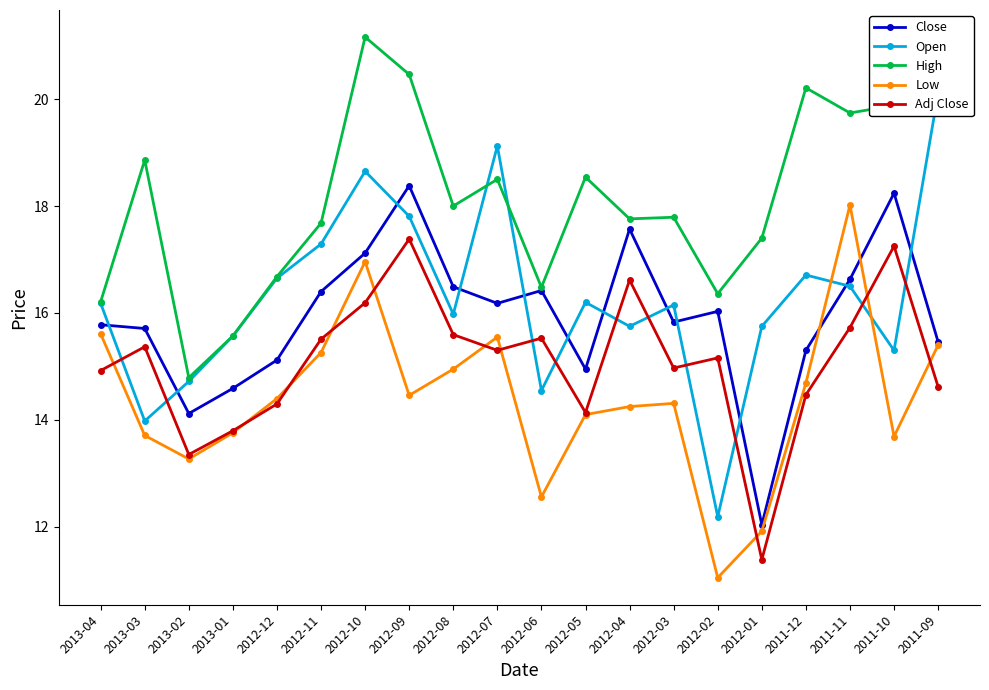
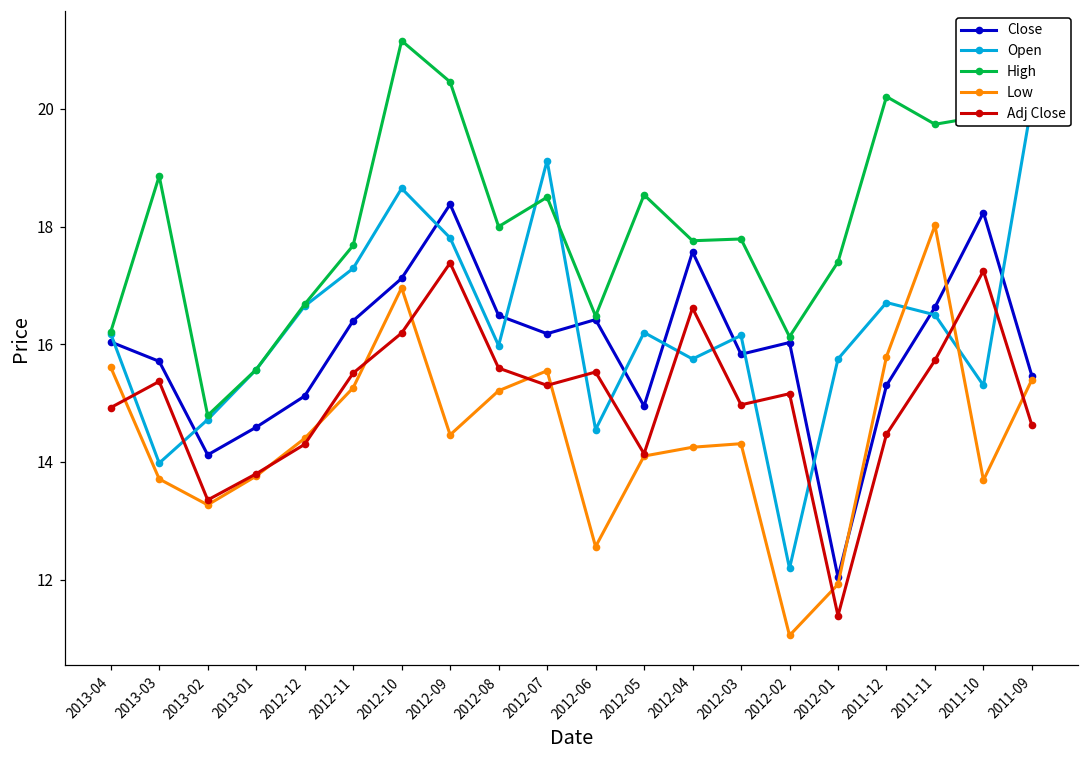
  {
    "Close": {
-     "2013-04": 15.8,
+     "2013-04": 16.0,
      "2013-03": 15.7,
      "2013-02": 14.1,
      "2013-01": 14.6,
      "2012-12": 15.1,
      "2012-11": 16.4,
      "2012-10": 17.1,
      "2012-09": 18.4,
      "2012-08": 16.5,
      "2012-07": 16.2,
      "2012-06": 16.4,
      "2012-05": 15.0,
      "2012-04": 17.6,
      "2012-03": 15.8,
      "2012-02": 16.0,
      "2012-01": 12.0,
      "2011-12": 15.3,
      "2011-11": 16.6,
      "2011-10": 18.2,
      "2011-09": 15.5
    },
    "Open": {
      "2013-03": 14.0,
      "2013-02": 14.7,
      "2012-11": 17.3,
      "2012-10": 18.7,
      "2012-09": 17.8,
      "2012-08": 16.0,
      "2012-07": 19.1,
      "2012-06": 14.6,
      "2012-05": 16.2,
      "2012-04": 15.8,
      "2012-03": 16.2,
      "2012-02": 12.2,
      "2012-01": 15.8,
      "2011-12": 16.7,
      "2011-11": 16.5,
      "2011-10": 15.3
    },
    "High": {
      "2013-03": 18.9,
      "2013-02": 14.8,
      "2012-11": 17.7,
      "2012-10": 21.2,
      "2012-09": 20.5,
      "2012-08": 18.0,
      "2012-07": 18.5,
      "2012-06": 16.5,
      "2012-05": 18.5,
      "2012-04": 17.8,
      "2012-03": 17.8,
-     "2012-02": 16.4,
+     "2012-02": 16.1,
      "2012-01": 17.4,
      "2011-12": 20.2,
      "2011-11": 19.7
    },
    "Low": {
      "2013-04": 15.6,
      "2013-03": 13.7,
      "2013-02": 13.3,
      "2012-12": 14.4,
      "2012-11": 15.3,
      "2012-10": 17.0,
      "2012-09": 14.5,
-     "2012-08": 15.0,
+     "2012-08": 15.2,
      "2012-07": 15.6,
      "2012-06": 12.6,
      "2012-04": 14.3,
      "2012-03": 14.3,
      "2012-02": 11.1,
      "2012-01": 11.9,
-     "2011-12": 14.7,
+     "2011-12": 15.8,
      "2011-11": 18.0,
      "2011-10": 13.7,
      "2011-09": 15.4
    },
    "Adj Close": {
      "2013-04": 14.9,
      "2013-03": 15.4,
      "2013-02": 13.4,
      "2012-12": 14.3,
      "2012-11": 15.5,
      "2012-10": 16.2,
      "2012-09": 17.4,
      "2012-08": 15.6,
      "2012-07": 15.3,
      "2012-06": 15.5,
      "2012-04": 16.6,
      "2012-03": 15.0,
      "2012-02": 15.2,
      "2012-01": 11.4,
      "2011-12": 14.5,
      "2011-11": 15.7,
      "2011-10": 17.2,
      "2011-09": 14.6
    }
  }
